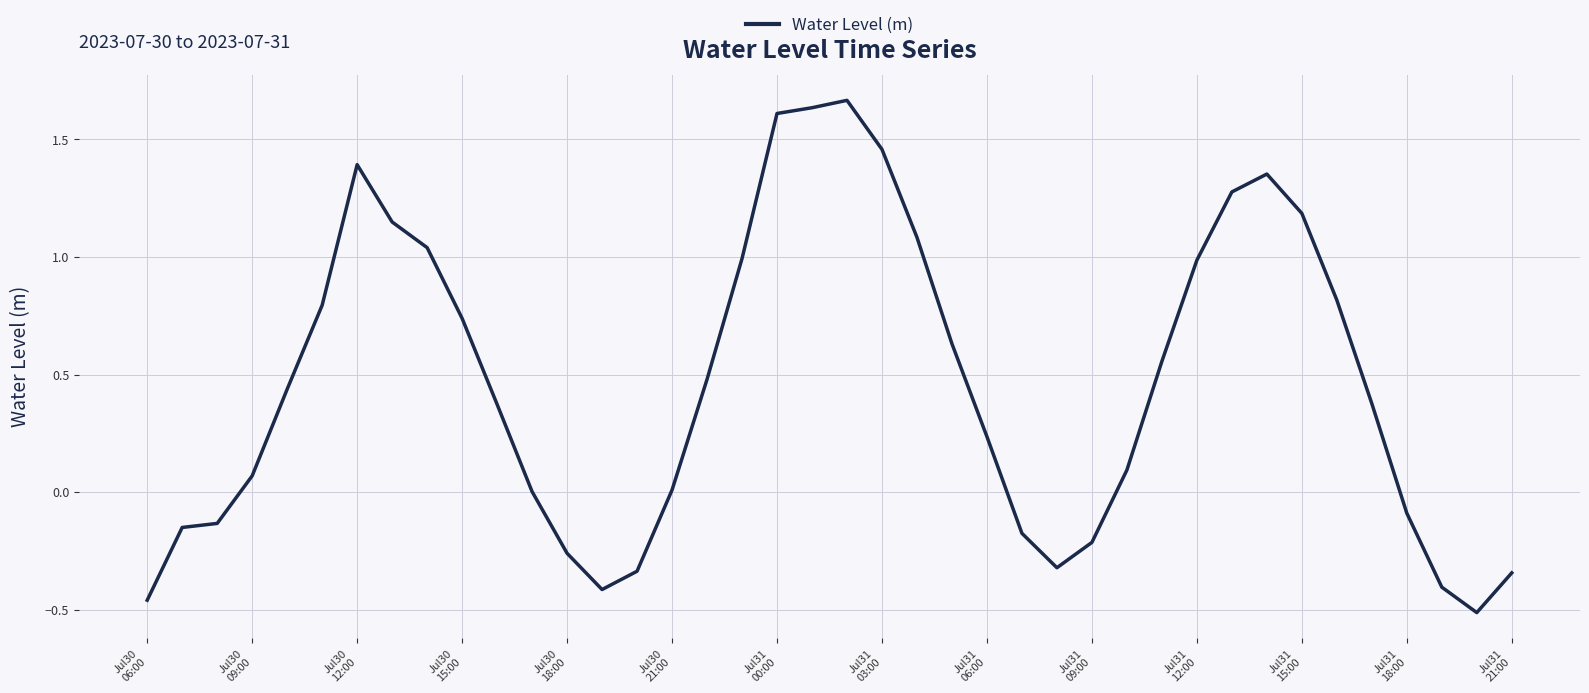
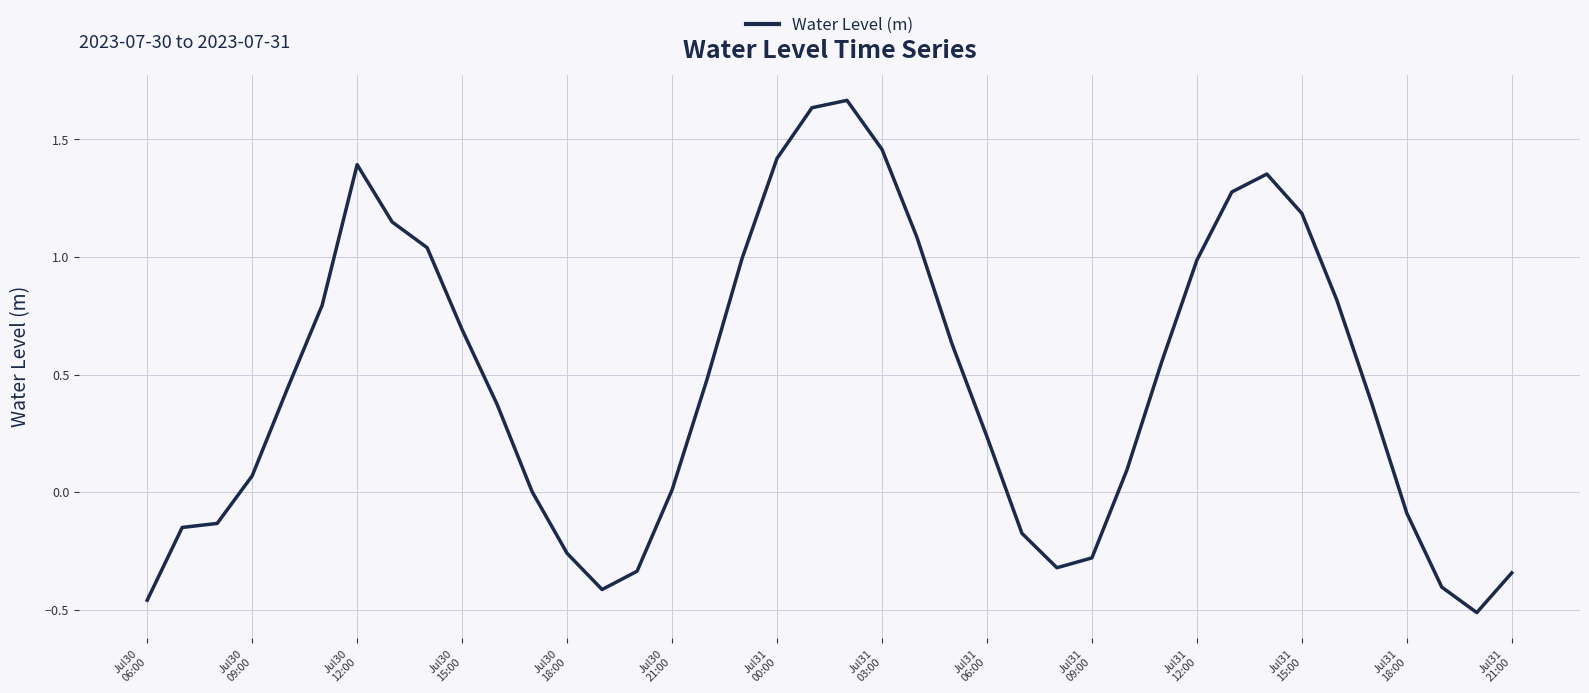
  {
    "Jul30 06:00": -0.46,
    "Jul30 09:00": 0.07,
    "Jul30 12:00": 1.39,
-   "Jul30 15:00": 0.74,
+   "Jul30 15:00": 0.69,
    "Jul30 18:00": -0.26,
    "Jul30 21:00": 0.01,
-   "Jul31 00:00": 1.61,
+   "Jul31 00:00": 1.42,
    "Jul31 03:00": 1.46,
    "Jul31 06:00": 0.24,
-   "Jul31 09:00": -0.21,
+   "Jul31 09:00": -0.28,
    "Jul31 12:00": 0.99,
    "Jul31 15:00": 1.19,
    "Jul31 18:00": -0.09,
    "Jul31 21:00": -0.34
  }
